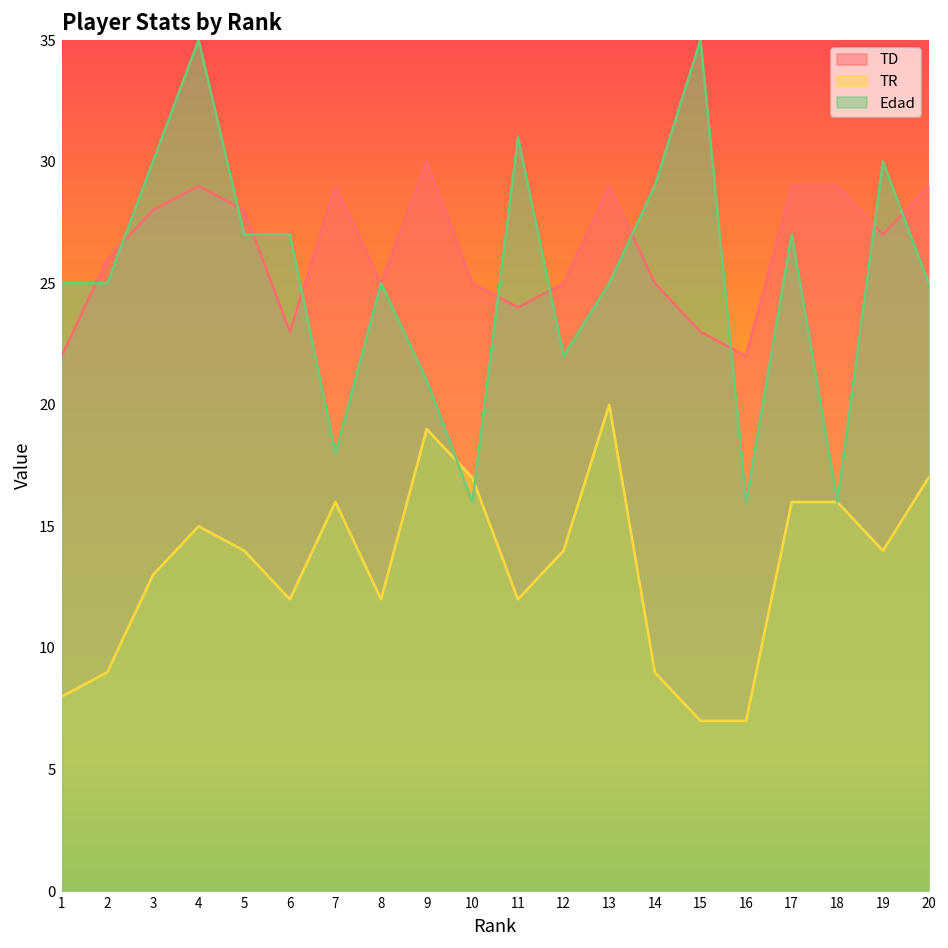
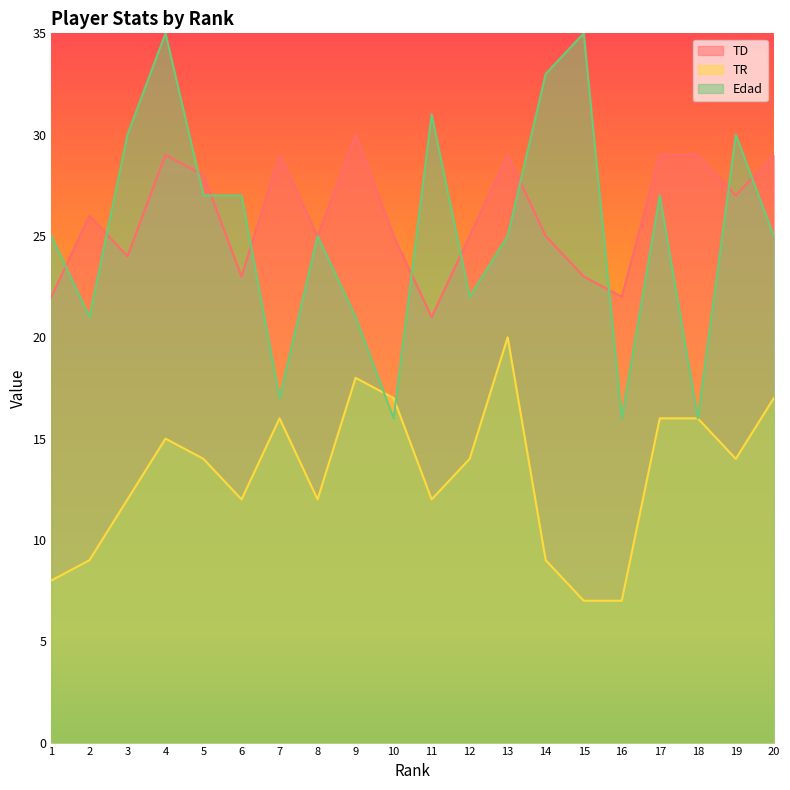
  {
    "TD": {
      "1": 22,
      "2": 26,
-     "3": 28,
+     "3": 24,
      "4": 29,
      "5": 28,
      "6": 23,
      "7": 29,
      "9": 30,
      "10": 25,
-     "11": 24,
+     "11": 21,
      "12": 25,
      "13": 29,
      "14": 25,
      "15": 23,
      "16": 22,
      "17": 29,
      "18": 29,
      "19": 27,
      "20": 29
    },
    "TR": {
      "1": 8,
      "2": 9,
-     "3": 13,
+     "3": 12,
      "4": 15,
      "5": 14,
      "6": 12,
      "7": 16,
      "8": 12,
-     "9": 19,
+     "9": 18,
      "10": 17,
      "11": 12,
      "12": 14,
      "13": 20,
      "14": 9,
      "15": 7,
      "16": 7,
      "17": 16,
      "19": 14,
      "20": 17
    },
    "Edad": {
      "1": 25,
-     "2": 25,
+     "2": 21,
      "3": 30,
      "4": 35,
      "5": 27,
      "6": 27,
-     "7": 18,
+     "7": 17,
      "9": 21,
      "10": 16,
      "11": 31,
      "12": 22,
      "13": 25,
-     "14": 29,
+     "14": 33,
      "15": 35,
      "16": 16,
      "17": 27,
      "19": 30,
      "20": 25
    }
  }
